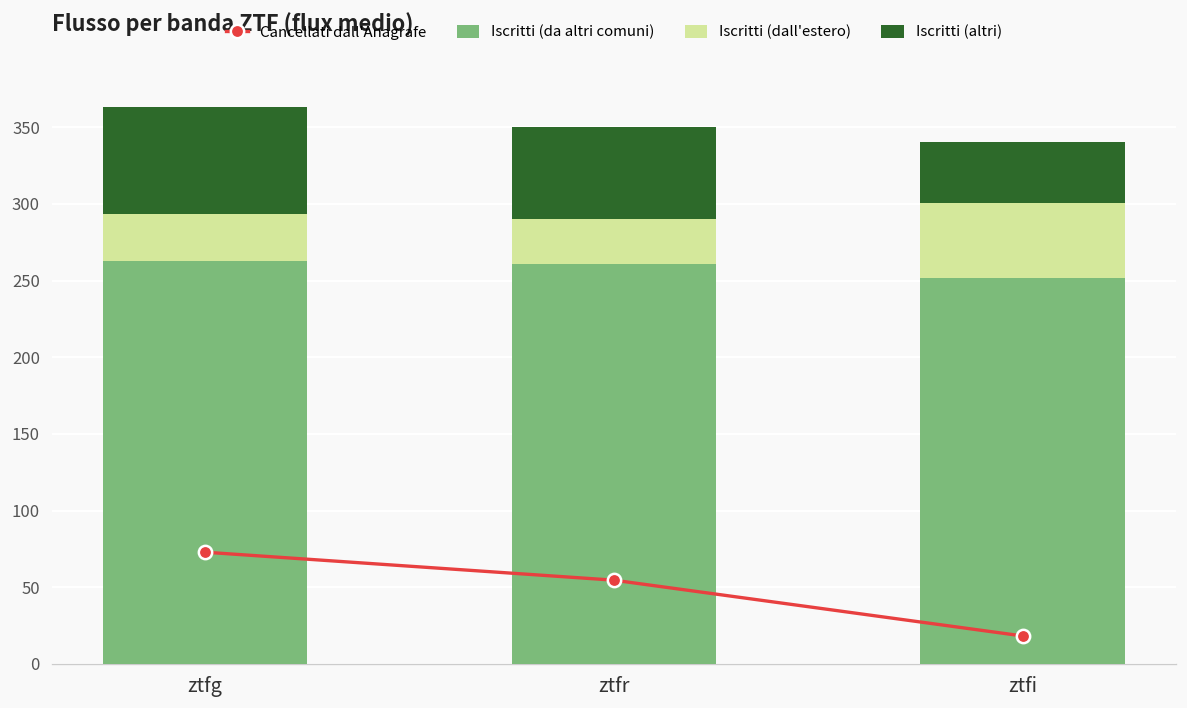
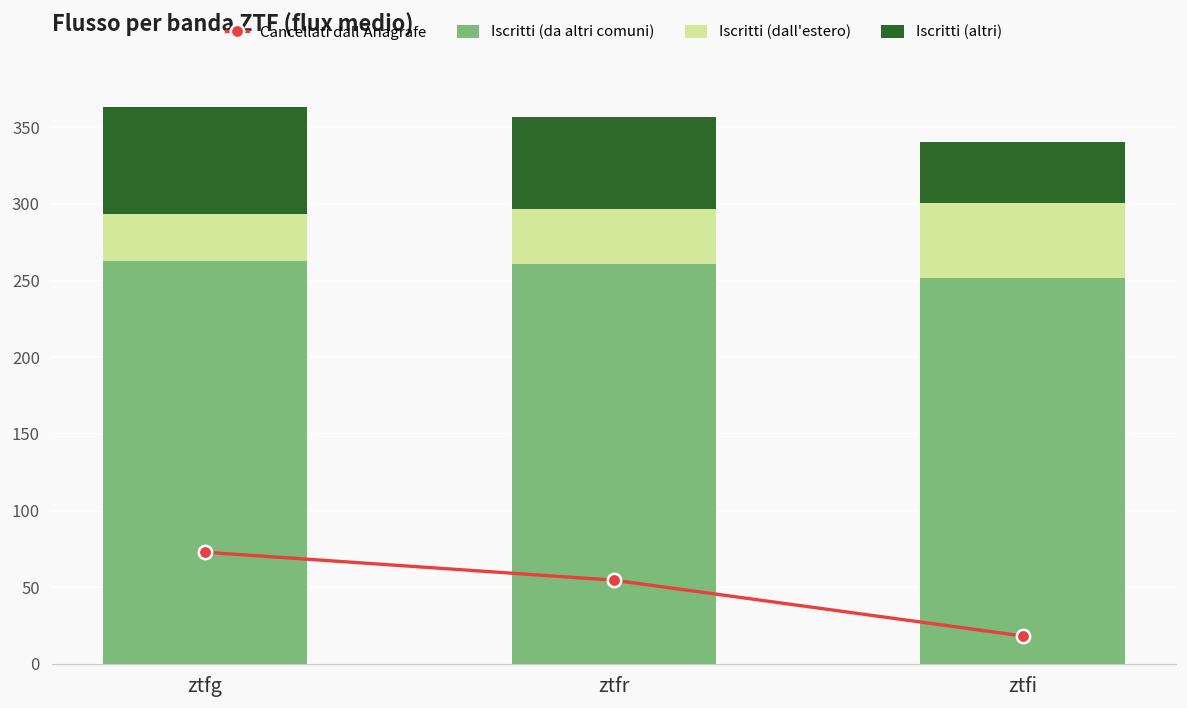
  {
    "Cancellati dall'Anagrafe": {
      "ztfg": 73,
      "ztfr": 55,
      "ztfi": 18
    },
    "Iscritti (da altri comuni)": {
      "ztfg": 263,
      "ztfr": 261,
      "ztfi": 252
    },
    "Iscritti (dall'estero)": {
      "ztfg": 31,
-     "ztfr": 29,
+     "ztfr": 36,
      "ztfi": 49
    },
    "Iscritti (altri)": {
      "ztfg": 70,
      "ztfr": 60,
      "ztfi": 40
    }
  }
